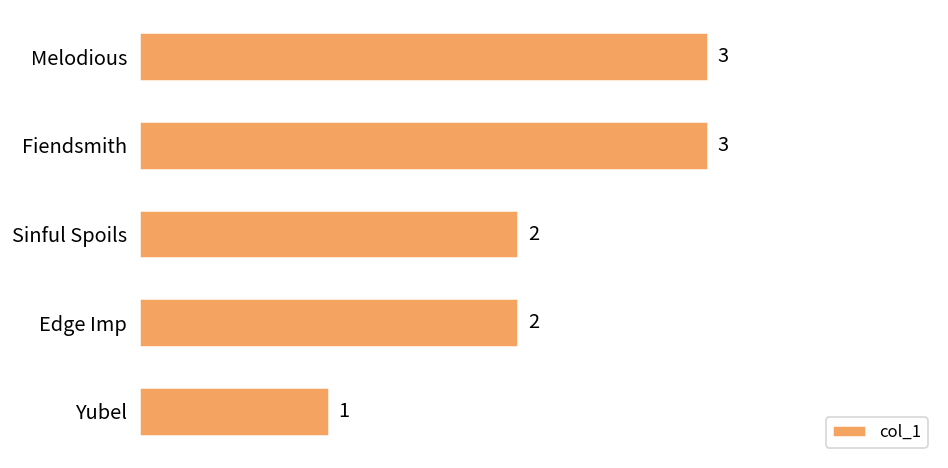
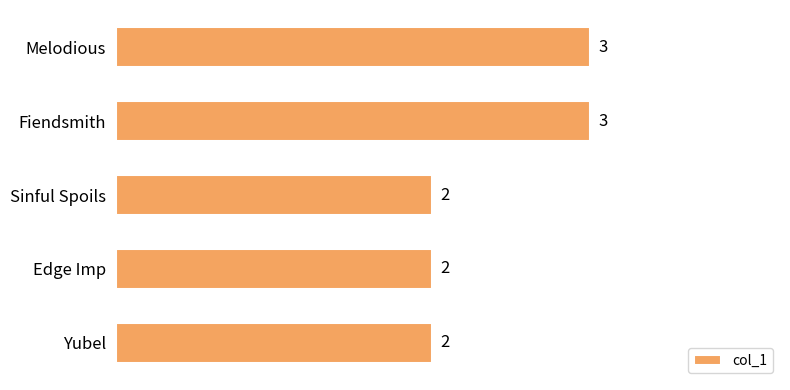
  {
    "Melodious": 3,
    "Fiendsmith": 3,
    "Sinful Spoils": 2,
    "Edge Imp": 2,
-   "Yubel": 1
+   "Yubel": 2
  }
